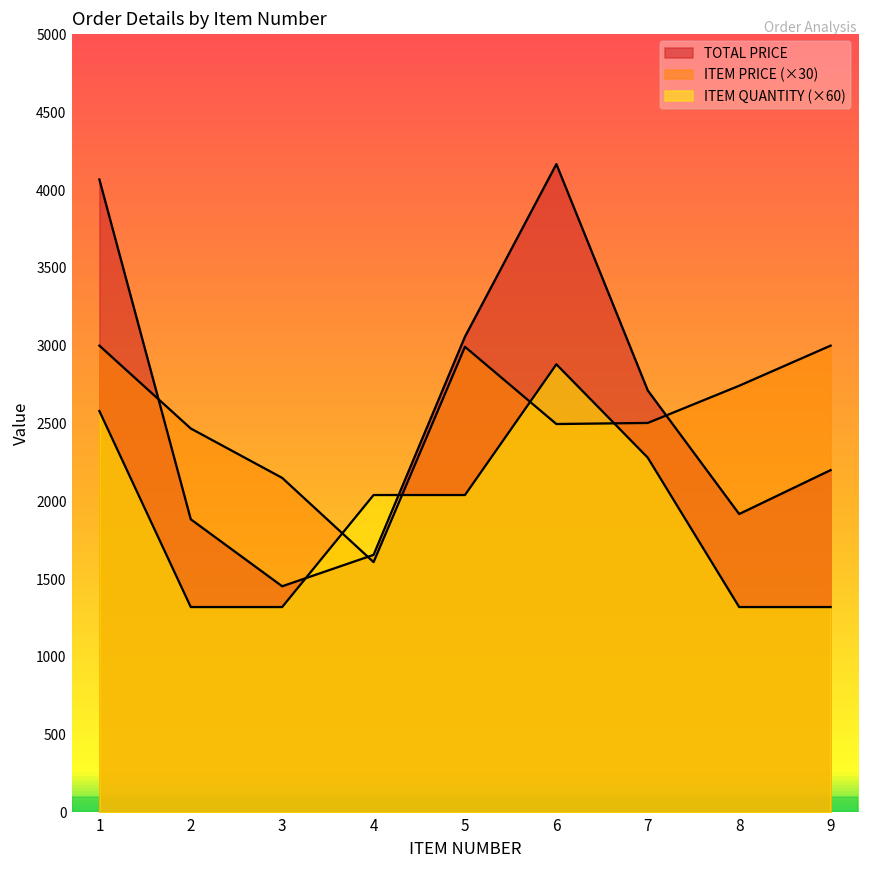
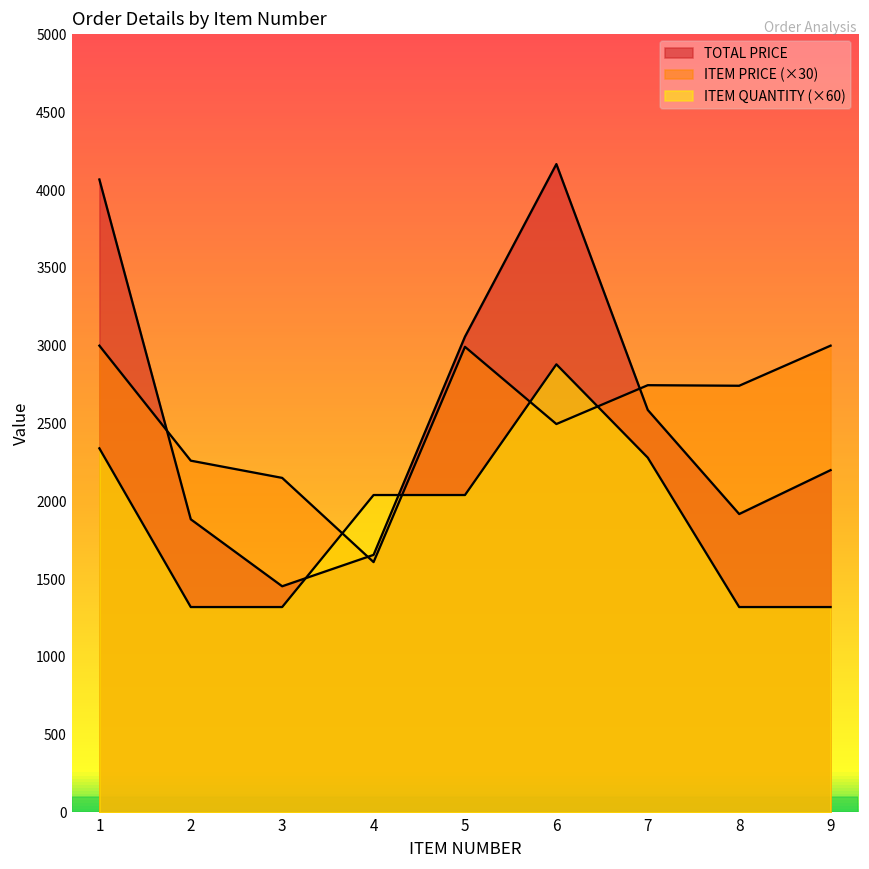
  {
    "ITEM QUANTITY (×60)": {
-     "1": 2580,
+     "1": 2340,
      "2": 1320,
      "3": 1320,
      "4": 2040,
      "5": 2040,
      "6": 2880,
      "7": 2280,
      "8": 1320,
      "9": 1320
    },
    "TOTAL PRICE": {
      "1": 4070,
      "2": 1880,
      "3": 1450,
      "4": 1660,
      "5": 3060,
      "6": 4170,
-     "7": 2710,
+     "7": 2590,
      "8": 1920,
      "9": 2200
    },
    "ITEM PRICE (×30)": {
      "1": 3000,
-     "2": 2470,
+     "2": 2260,
      "3": 2150,
      "4": 1610,
      "5": 2990,
      "6": 2500,
-     "7": 2500,
+     "7": 2750,
      "8": 2740,
      "9": 3000
    }
  }
